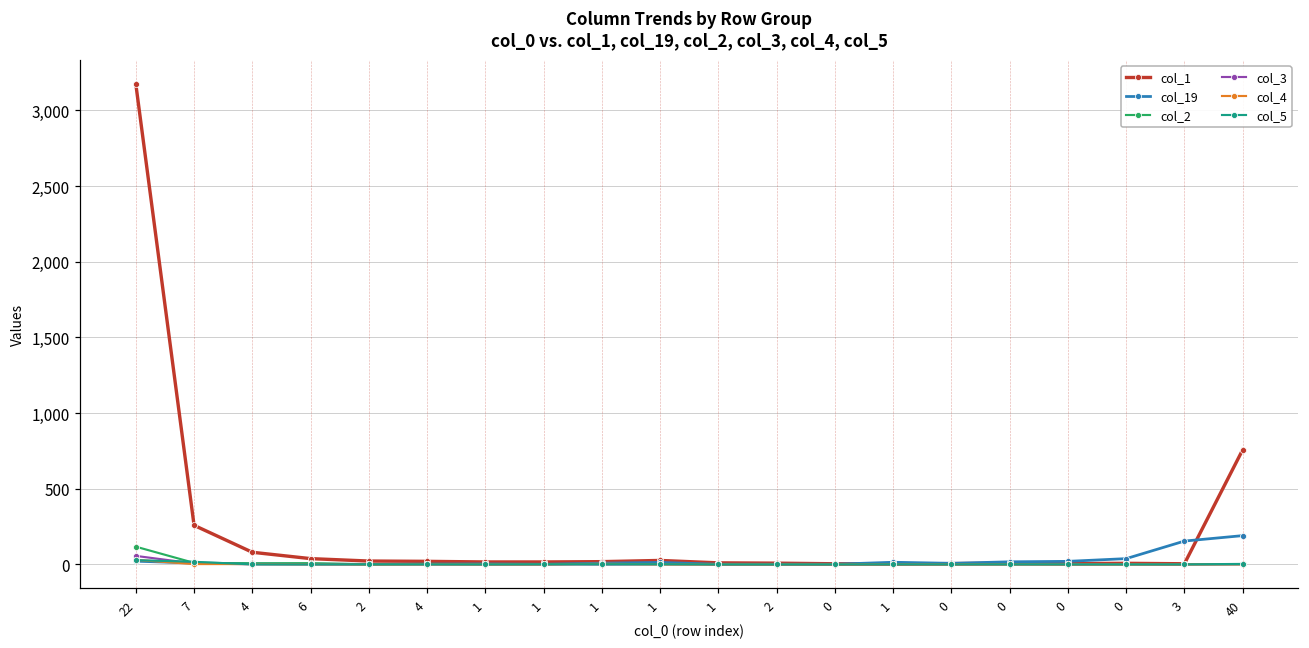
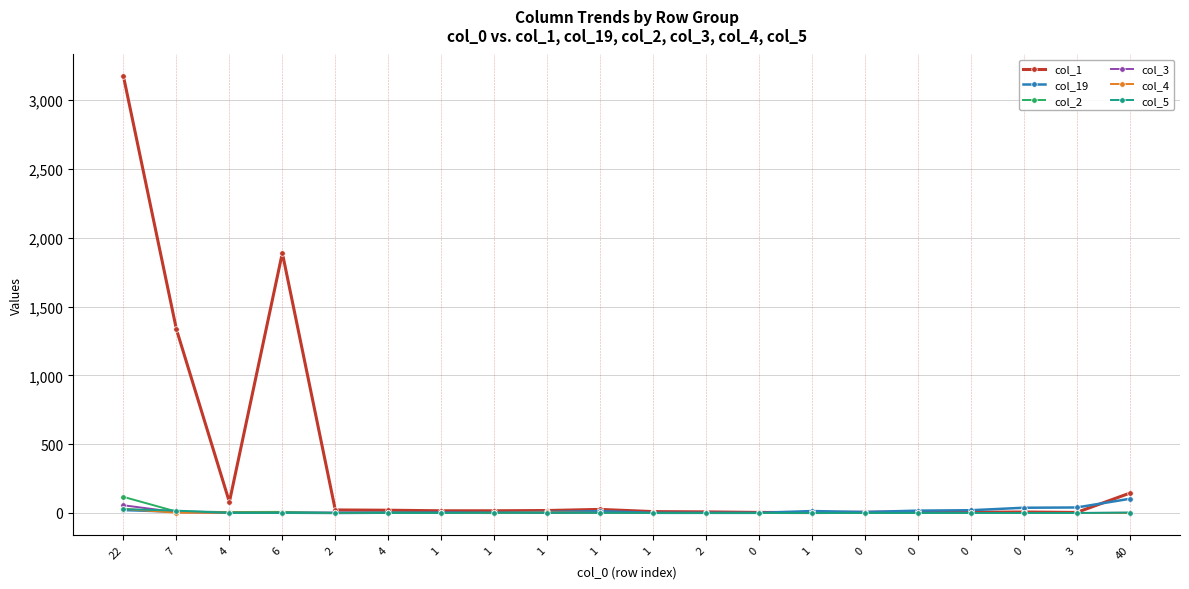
  {
    "col_1": {
      "22": "3,170",
-     "7": "260",
-     "6": "40",
-     "40": "760"
+     "7": "1,340",
+     "6": "1,890",
+     "40": "140"
    },
    "col_19": {
-     "3": "150",
-     "40": "190"
+     "3": "40",
+     "40": "100"
    },
    "col_3": {
      "22": "60"
    }
  }
